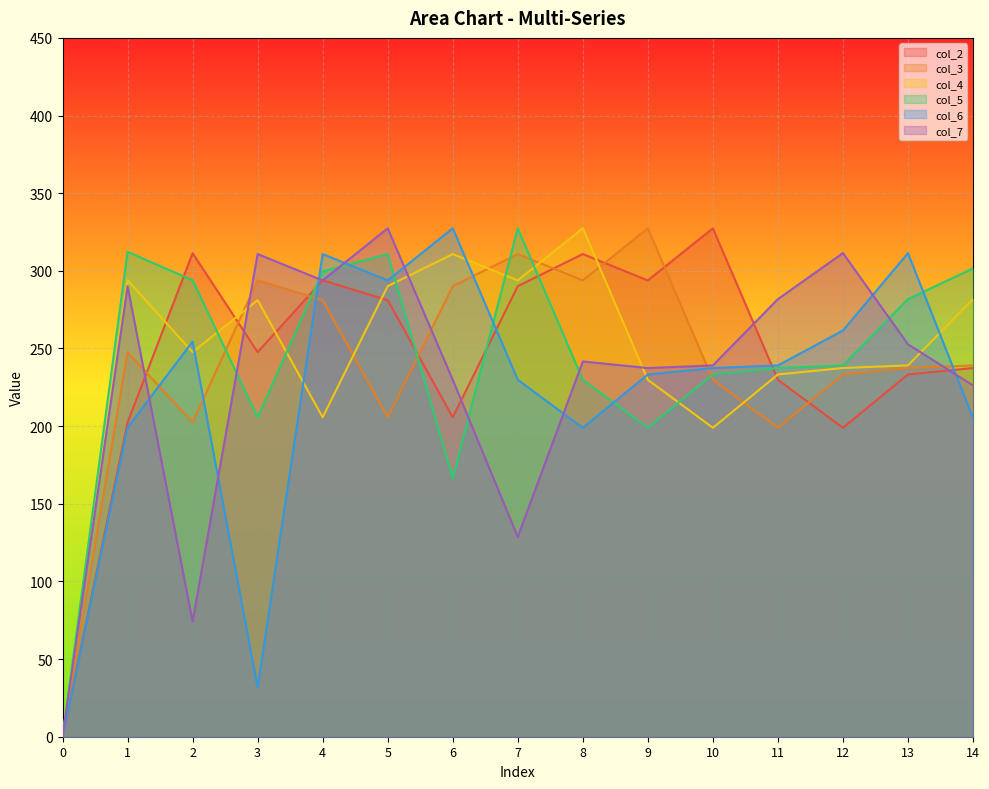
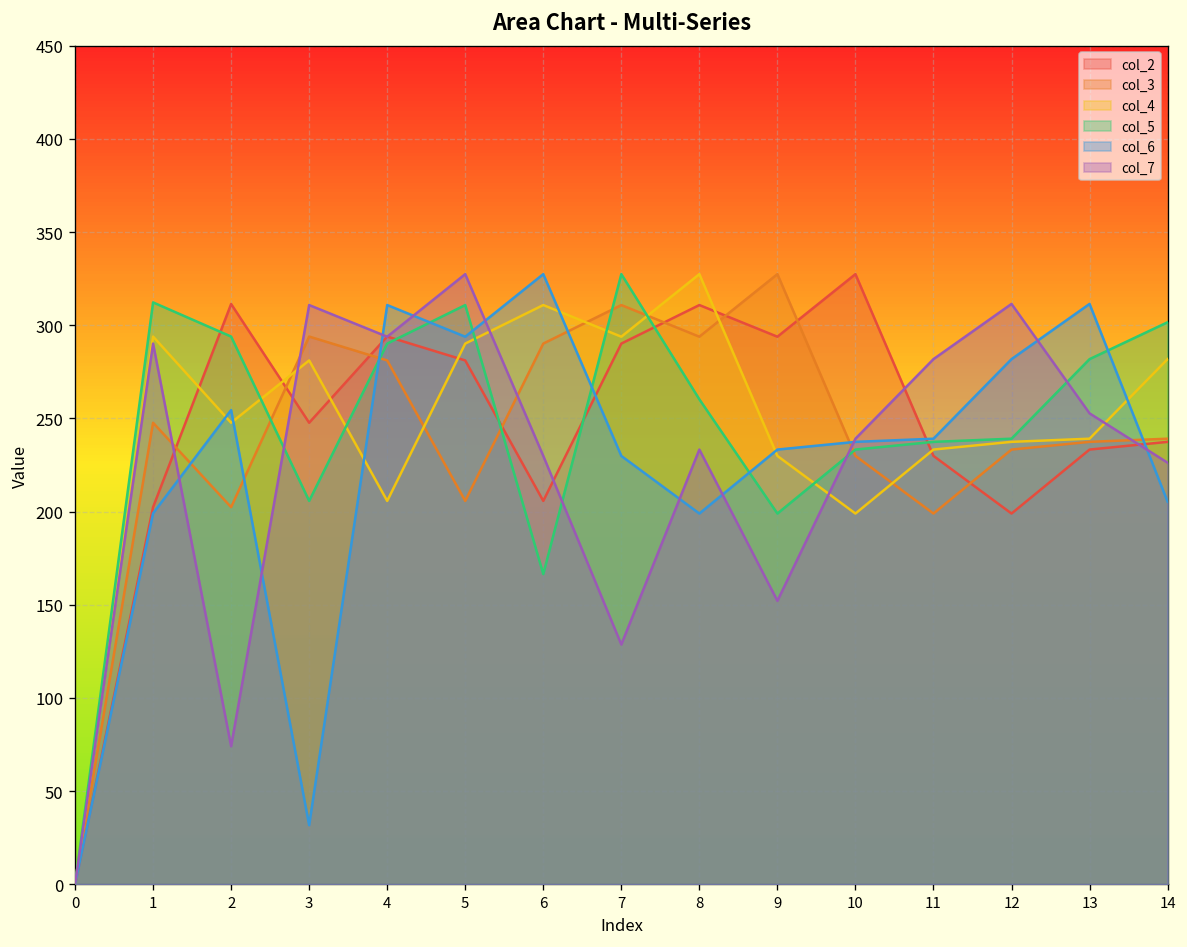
  {
    "col_5": {
      "1": 312,
      "2": 294,
      "3": 206,
-     "4": 300,
+     "4": 290,
      "5": 311,
      "6": 166,
      "7": 327,
-     "8": 230,
+     "8": 260,
      "9": 199,
      "10": 233,
      "11": 237,
      "12": 239,
      "13": 282,
      "14": 302
    },
    "col_6": {
      "1": 199,
      "2": 254,
      "3": 32,
      "4": 311,
      "5": 294,
      "6": 327,
      "7": 230,
      "8": 199,
      "9": 233,
      "10": 237,
      "11": 239,
-     "12": 262,
+     "12": 282,
      "13": 311,
      "14": 205
    },
    "col_7": {
      "1": 290,
      "2": 74,
      "3": 311,
      "5": 327,
      "6": 230,
      "7": 129,
-     "8": 242,
-     "9": 237,
+     "8": 233,
+     "9": 152,
      "10": 239,
      "11": 282,
      "12": 311,
      "13": 253,
      "14": 226
    }
  }
